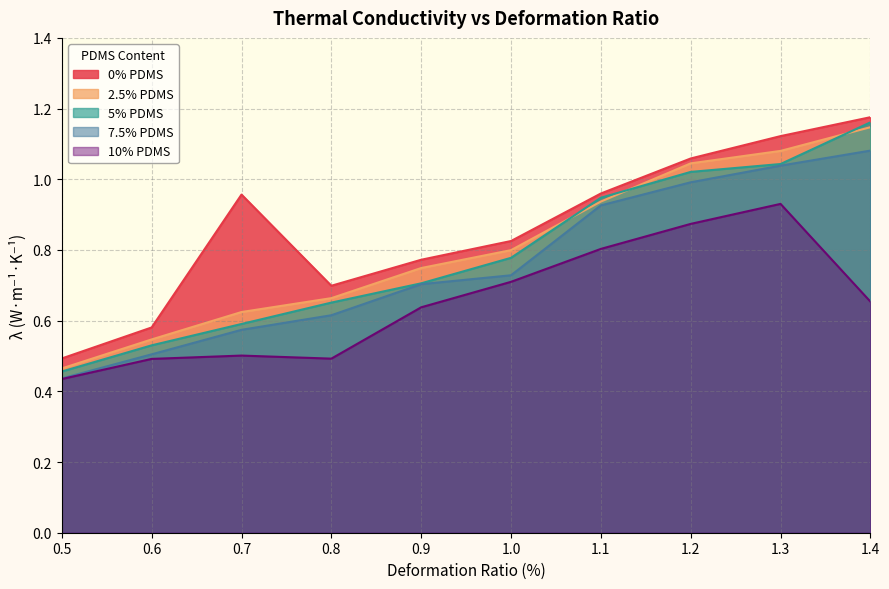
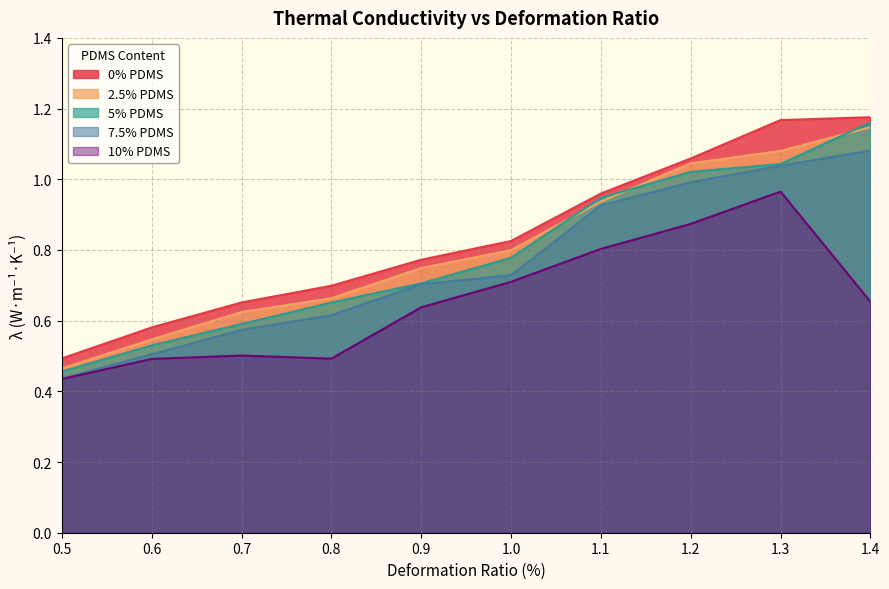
  {
    "0% PDMS": {
      "0.5": 0.49,
      "0.6": 0.58,
-     "0.7": 0.96,
+     "0.7": 0.65,
      "0.8": 0.70,
      "0.9": 0.77,
      "1.0": 0.83,
      "1.1": 0.96,
      "1.2": 1.06,
-     "1.3": 1.12,
+     "1.3": 1.17,
      "1.4": 1.18
    },
    "2.5% PDMS": {
      "0.5": 0.46,
      "0.6": 0.55,
      "0.7": 0.62,
      "0.8": 0.66,
      "0.9": 0.75,
      "1.0": 0.80,
      "1.1": 0.94,
      "1.2": 1.05,
      "1.3": 1.08,
      "1.4": 1.15
    },
    "10% PDMS": {
      "0.6": 0.49,
      "0.7": 0.50,
      "0.8": 0.49,
      "0.9": 0.64,
      "1.0": 0.71,
      "1.1": 0.80,
      "1.2": 0.87,
-     "1.3": 0.93,
+     "1.3": 0.97,
      "1.4": 0.65
    }
  }
